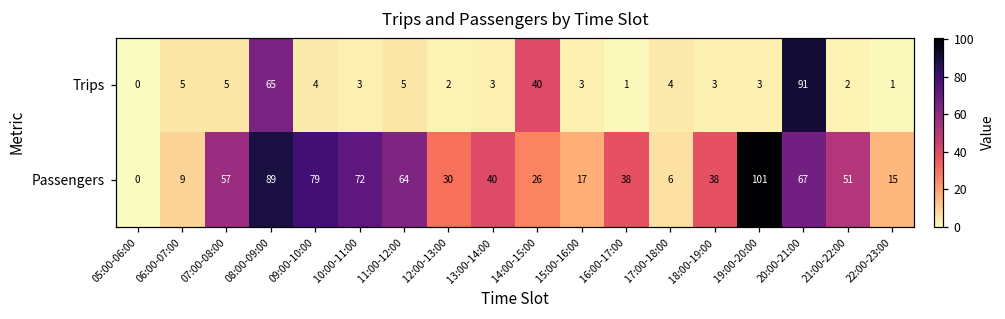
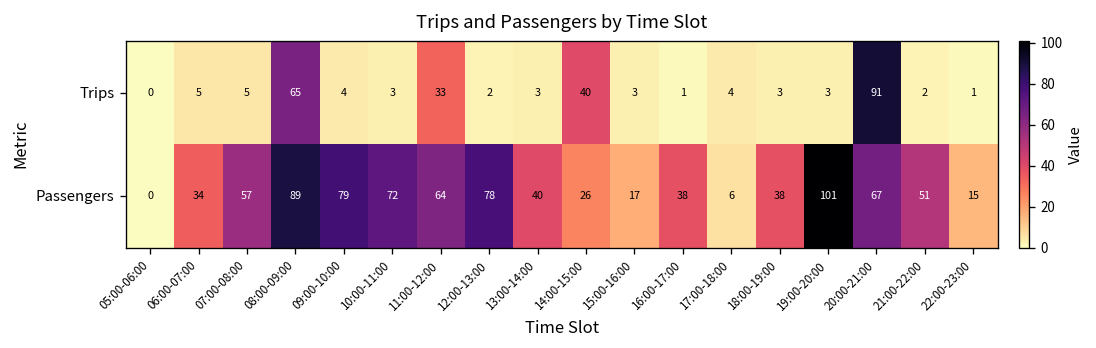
  {
    "Trips": {
      "05:00-06:00": 0,
      "06:00-07:00": 5,
      "07:00-08:00": 5,
      "08:00-09:00": 65,
      "09:00-10:00": 4,
      "10:00-11:00": 3,
-     "11:00-12:00": 5,
+     "11:00-12:00": 33,
      "12:00-13:00": 2,
      "13:00-14:00": 3,
      "14:00-15:00": 40,
      "15:00-16:00": 3,
      "16:00-17:00": 1,
      "17:00-18:00": 4,
      "18:00-19:00": 3,
      "19:00-20:00": 3,
      "20:00-21:00": 91,
      "21:00-22:00": 2,
      "22:00-23:00": 1
    },
    "Passengers": {
      "05:00-06:00": 0,
-     "06:00-07:00": 9,
+     "06:00-07:00": 34,
      "07:00-08:00": 57,
      "08:00-09:00": 89,
      "09:00-10:00": 79,
      "10:00-11:00": 72,
      "11:00-12:00": 64,
-     "12:00-13:00": 30,
+     "12:00-13:00": 78,
      "13:00-14:00": 40,
      "14:00-15:00": 26,
      "15:00-16:00": 17,
      "16:00-17:00": 38,
      "17:00-18:00": 6,
      "18:00-19:00": 38,
      "19:00-20:00": 101,
      "20:00-21:00": 67,
      "21:00-22:00": 51,
      "22:00-23:00": 15
    }
  }
